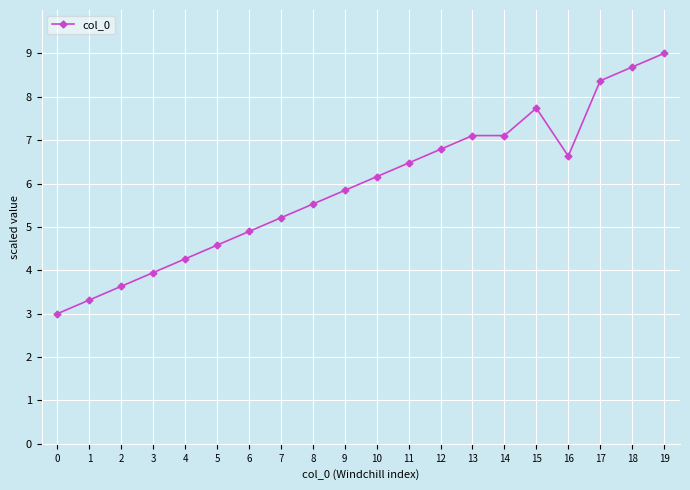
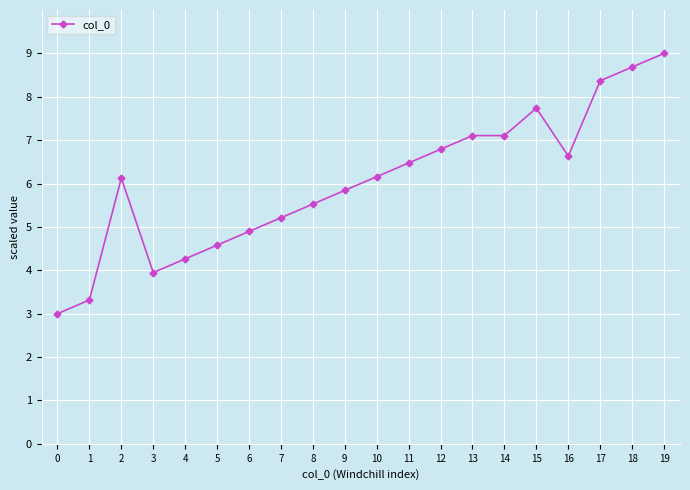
  {
    "0": 3.0,
    "1": 3.3,
-   "2": 3.6,
+   "2": 6.1,
    "3": 3.9,
    "4": 4.3,
    "5": 4.6,
    "6": 4.9,
    "7": 5.2,
    "8": 5.5,
    "9": 5.8,
    "10": 6.2,
    "11": 6.5,
    "12": 6.8,
    "13": 7.1,
    "14": 7.1,
    "15": 7.7,
    "16": 6.6,
    "17": 8.4,
    "18": 8.7,
    "19": 9.0
  }
